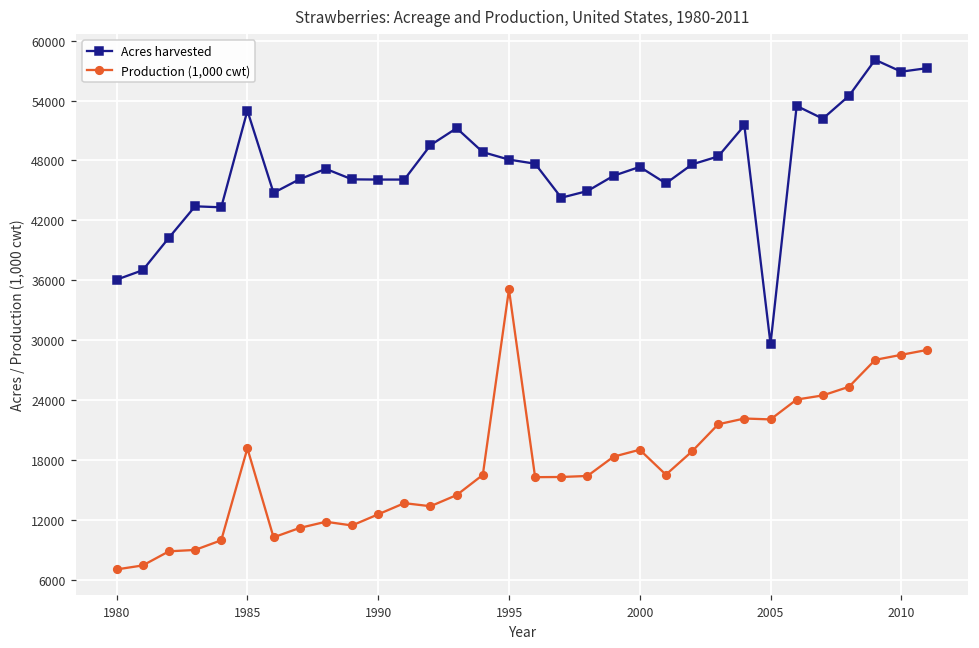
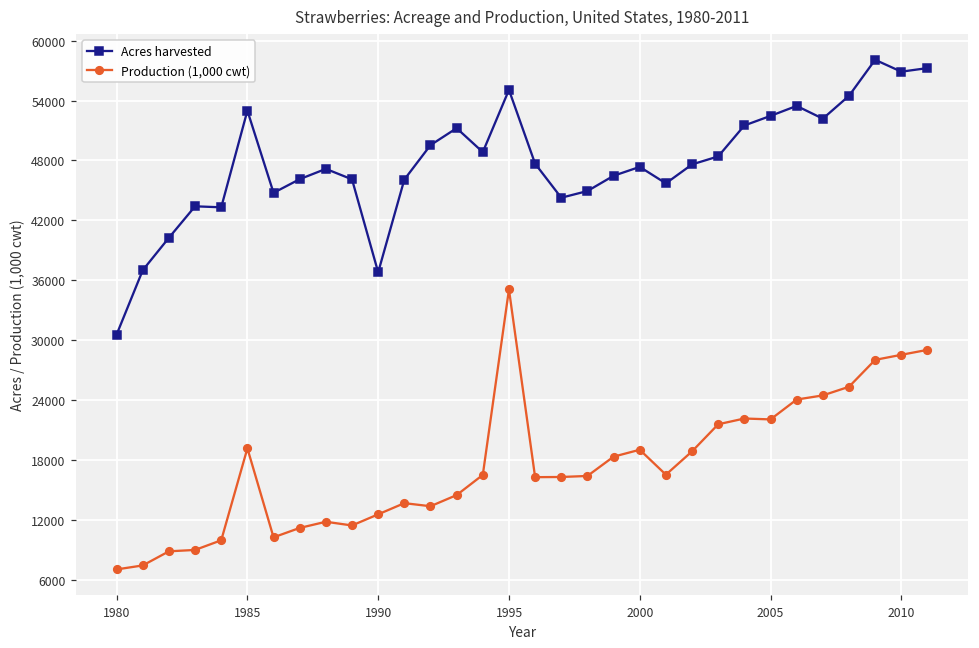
  {
    "Acres harvested": {
-     "1980": 36000,
+     "1980": 31000,
      "1985": 53000,
-     "1990": 46000,
-     "1995": 48000,
+     "1990": 37000,
+     "1995": 55000,
      "2000": 47000,
-     "2005": 30000,
+     "2005": 52000,
      "2010": 57000
    },
    "Production (1,000 cwt)": {
      "1980": 7000,
      "1985": 19000,
      "1990": 13000,
      "1995": 35000,
      "2000": 19000,
      "2005": 22000,
      "2010": 29000
    }
  }
